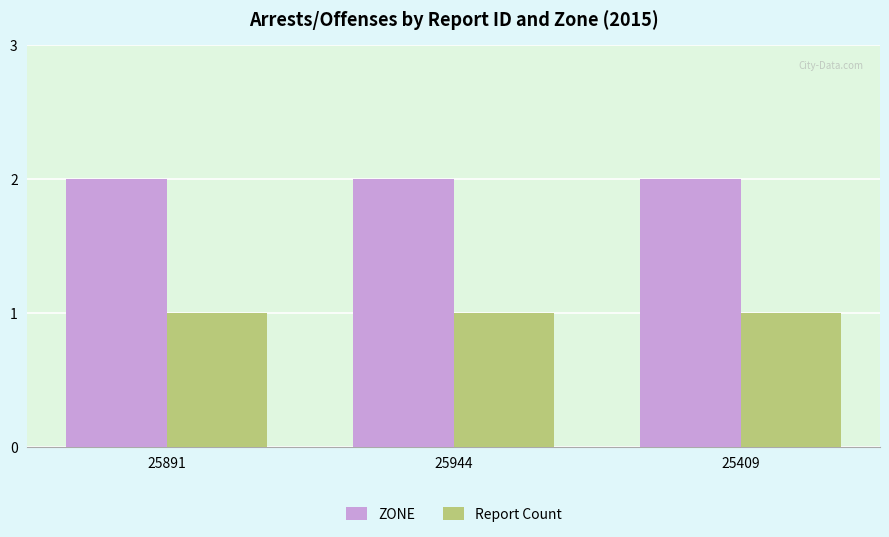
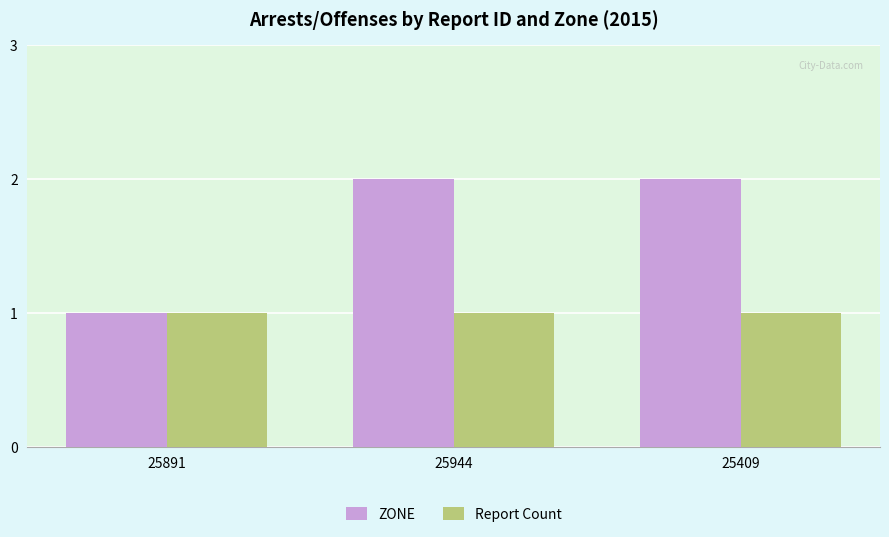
  {
    "ZONE": {
-     "25891": 2,
+     "25891": 1,
      "25944": 2,
      "25409": 2
    },
    "Report Count": {
      "25891": 1,
      "25944": 1,
      "25409": 1
    }
  }
